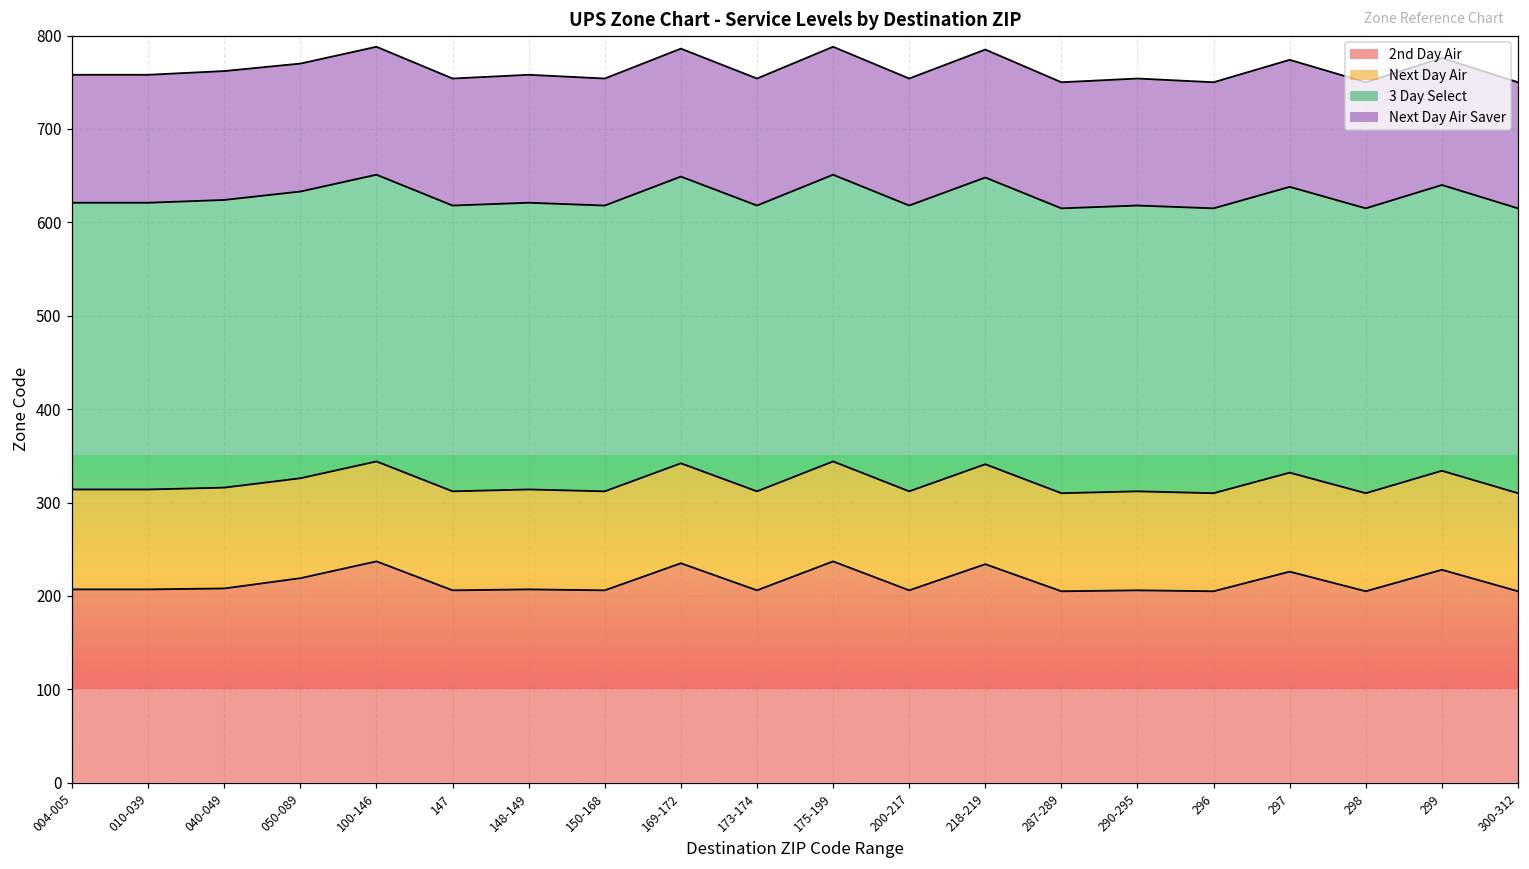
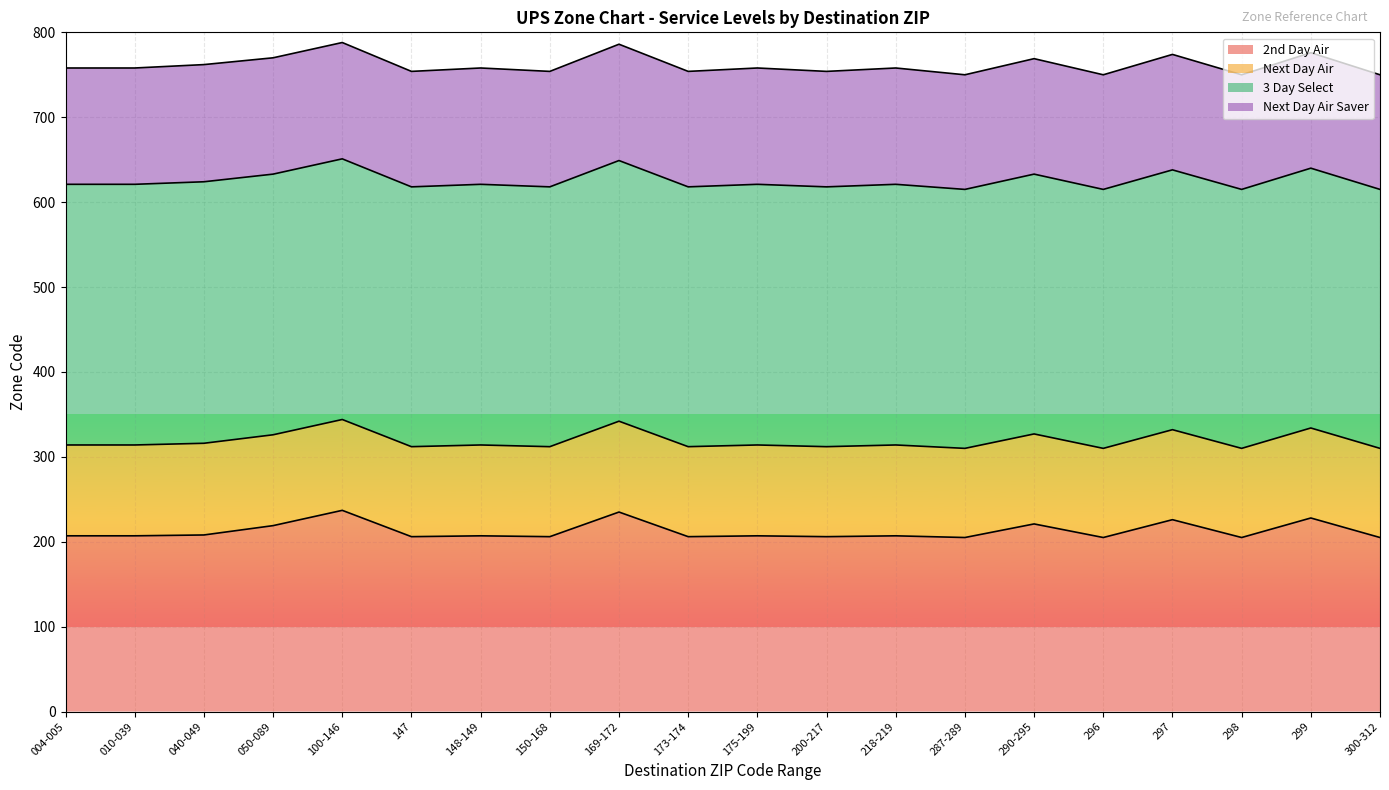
  {
    "2nd Day Air": {
      "004-005": 210,
      "010-039": 210,
      "040-049": 210,
      "050-089": 220,
      "100-146": 240,
      "147": 210,
      "148-149": 210,
      "150-168": 210,
      "169-172": 240,
      "173-174": 210,
-     "175-199": 240,
+     "175-199": 210,
      "200-217": 210,
-     "218-219": 230,
+     "218-219": 210,
      "287-289": 210,
-     "290-295": 210,
+     "290-295": 220,
      "296": 210,
      "297": 230,
      "298": 210,
      "299": 230,
      "300-312": 210
    },
    "Next Day Air": {
      "004-005": 110,
      "010-039": 110,
      "040-049": 110,
      "050-089": 110,
      "100-146": 110,
      "147": 110,
      "148-149": 110,
      "150-168": 110,
      "169-172": 110,
      "173-174": 110,
      "175-199": 110,
      "200-217": 110,
      "218-219": 110,
      "287-289": 110,
      "290-295": 110,
      "296": 110,
      "297": 110,
      "298": 110,
      "299": 110,
      "300-312": 110
    },
    "3 Day Select": {
      "004-005": 310,
      "010-039": 310,
      "040-049": 310,
      "050-089": 310,
      "100-146": 310,
      "147": 310,
      "148-149": 310,
      "150-168": 310,
      "169-172": 310,
      "173-174": 310,
      "175-199": 310,
      "200-217": 310,
      "218-219": 310,
      "287-289": 310,
      "290-295": 310,
      "296": 310,
      "297": 310,
      "298": 310,
      "299": 310,
      "300-312": 310
    },
    "Next Day Air Saver": {
      "004-005": 140,
      "010-039": 140,
      "040-049": 140,
      "050-089": 140,
      "100-146": 140,
      "147": 140,
      "148-149": 140,
      "150-168": 140,
      "169-172": 140,
      "173-174": 140,
      "175-199": 140,
      "200-217": 140,
      "218-219": 140,
      "287-289": 140,
      "290-295": 140,
      "296": 140,
      "297": 140,
      "300-312": 140
    }
  }
